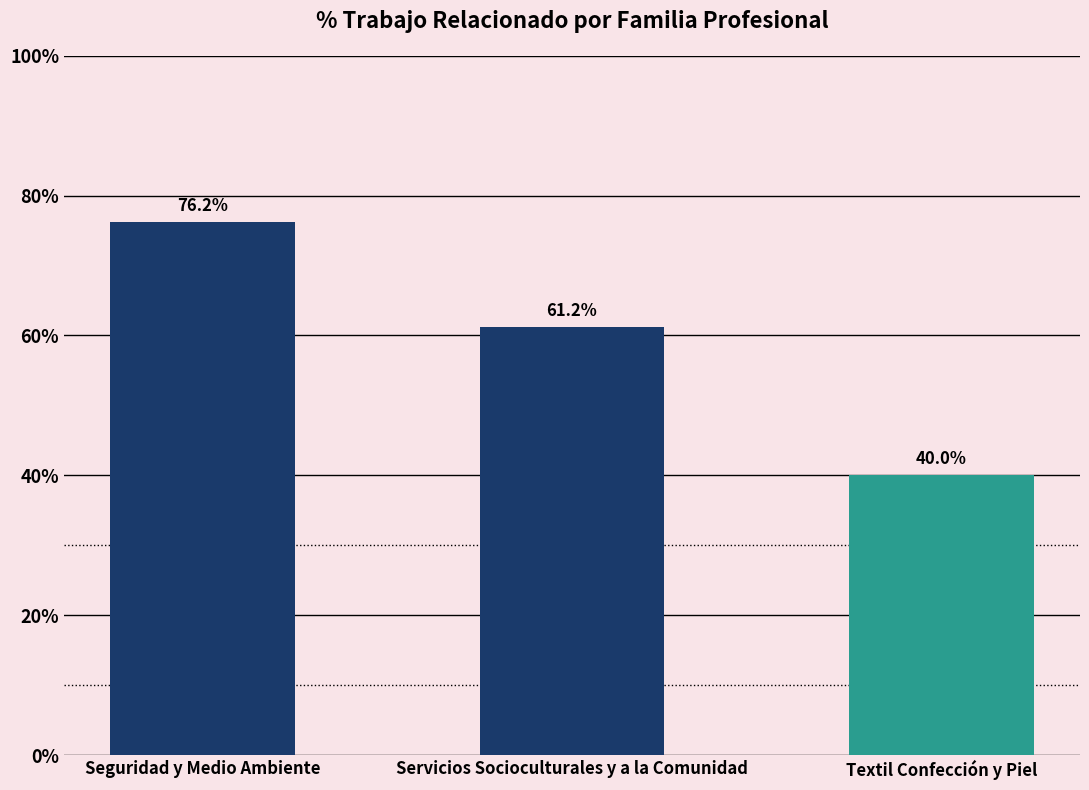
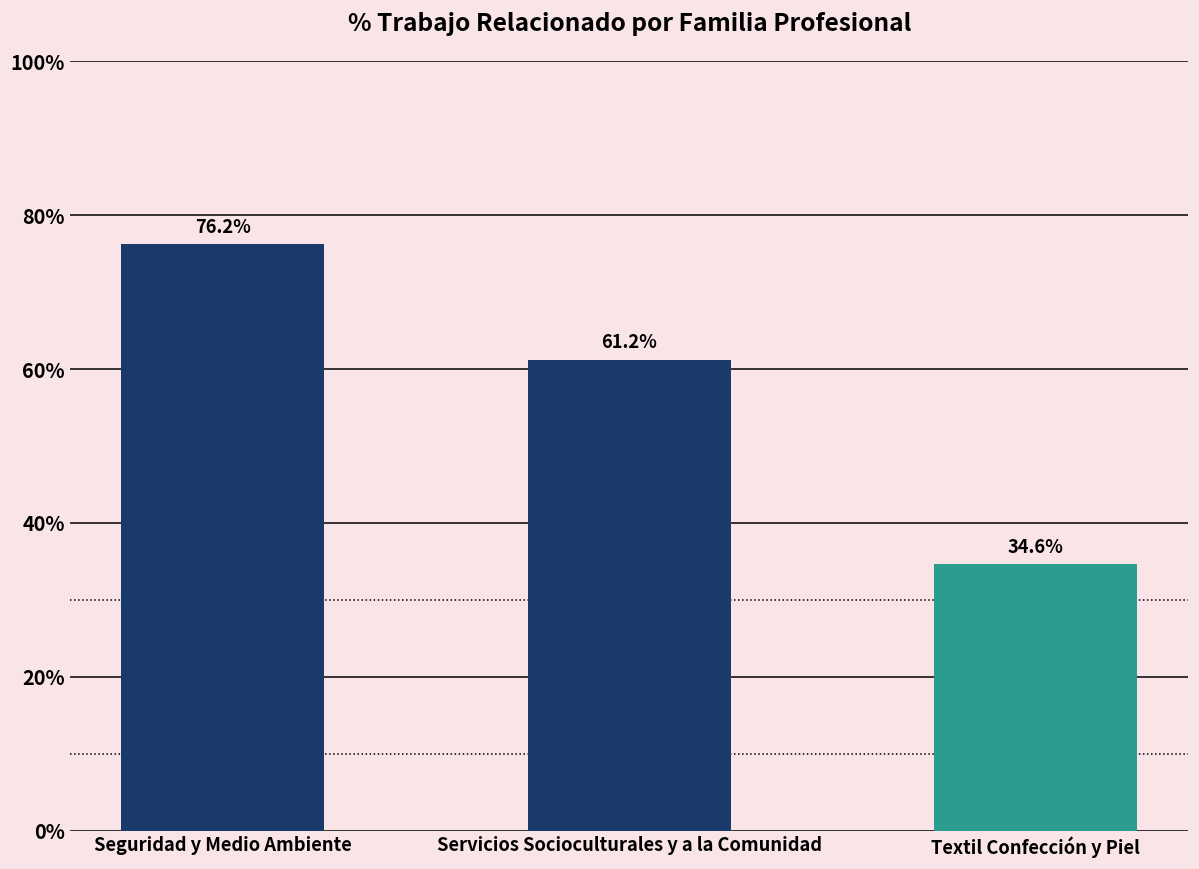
  {
    "Seguridad y Medio Ambiente": "76.2%",
    "Servicios Socioculturales y a la Comunidad": "61.2%",
-   "Textil Confección y Piel": "40.0%"
+   "Textil Confección y Piel": "34.6%"
  }
